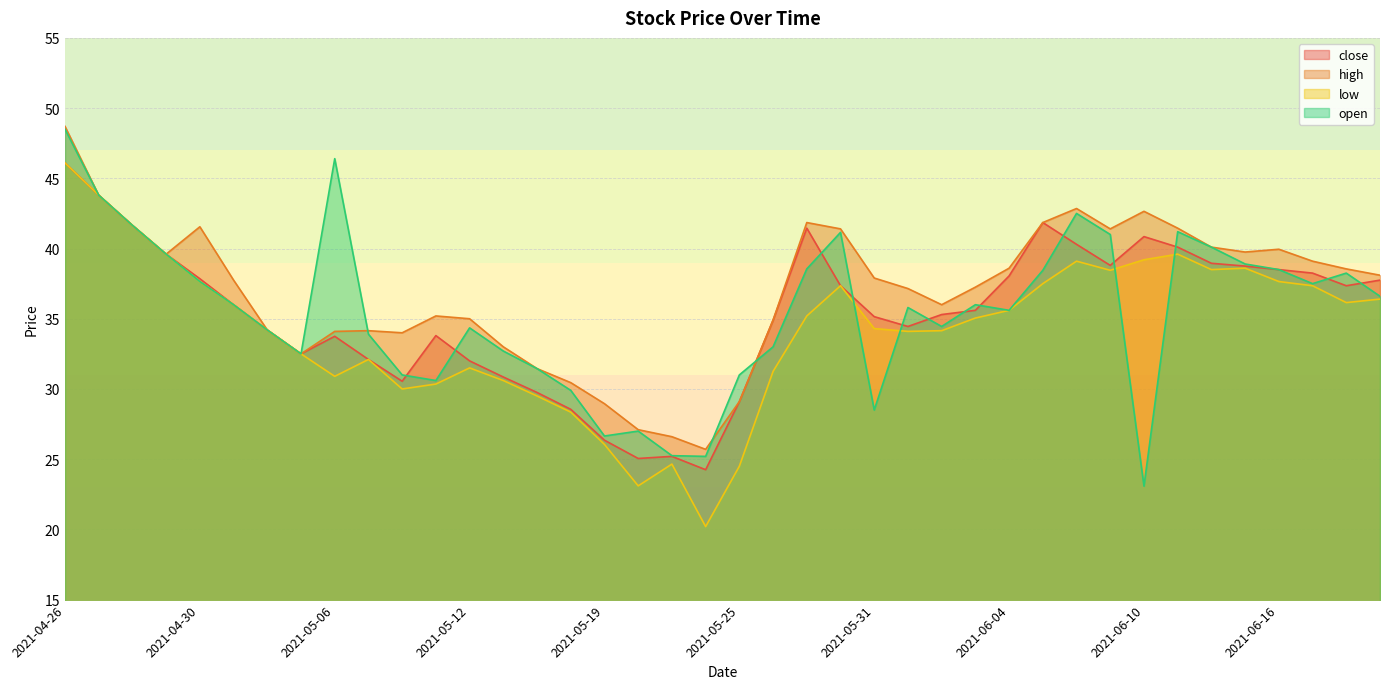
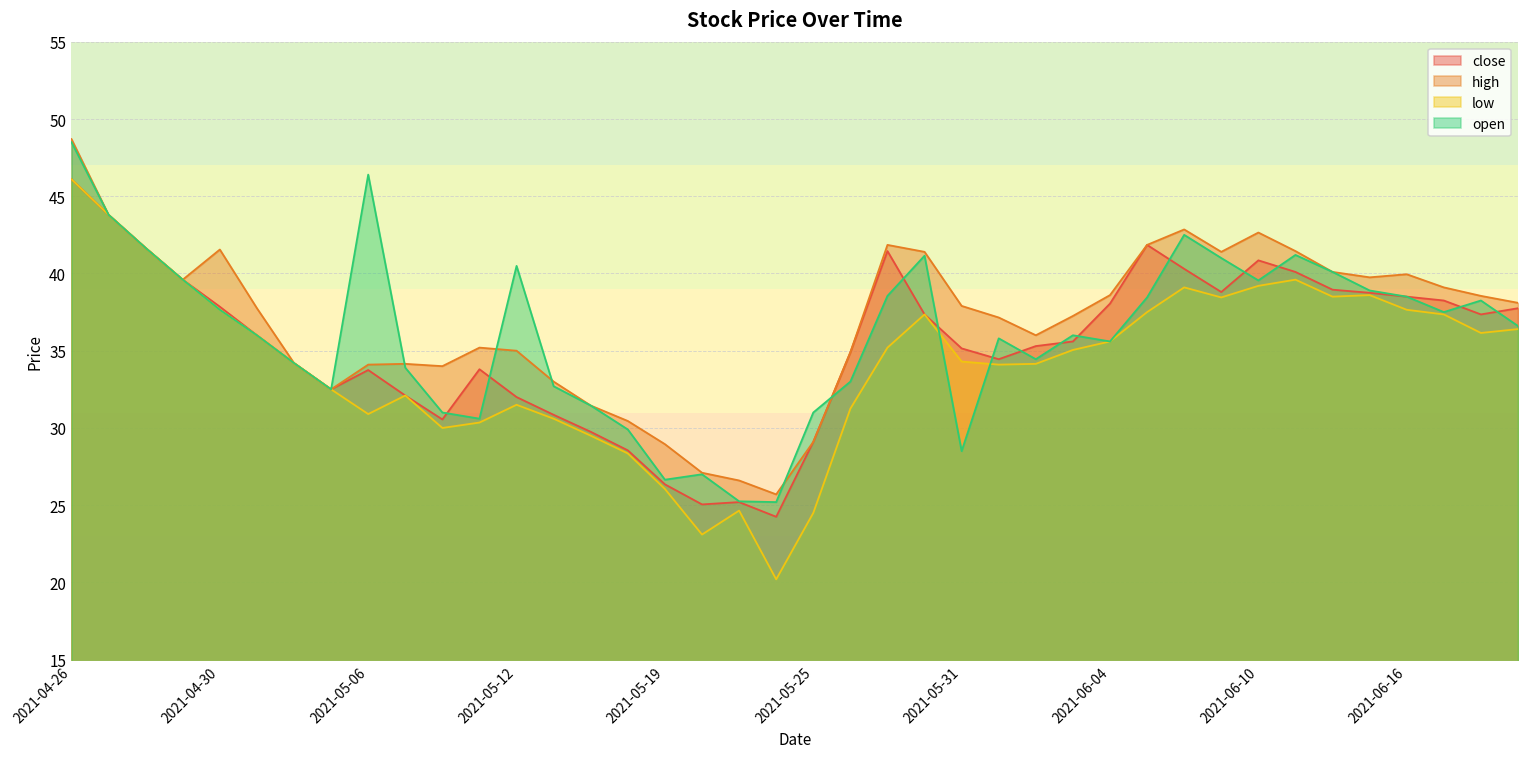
  {
    "open": {
      "2021-04-26": 48.5,
      "2021-05-06": 46.4,
-     "2021-05-12": 34.4,
+     "2021-05-12": 40.5,
      "2021-05-19": 26.7,
      "2021-05-25": 31.0,
      "2021-05-31": 28.5,
-     "2021-06-10": 23.1
+     "2021-06-10": 39.6
    }
  }
